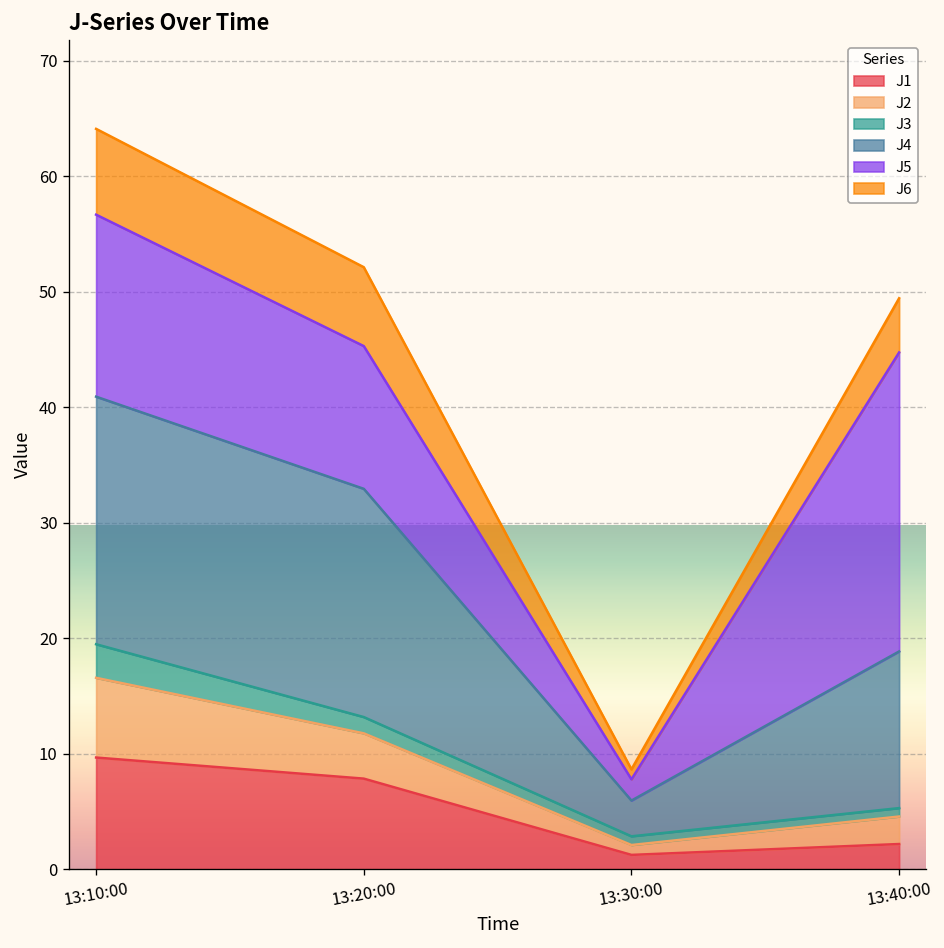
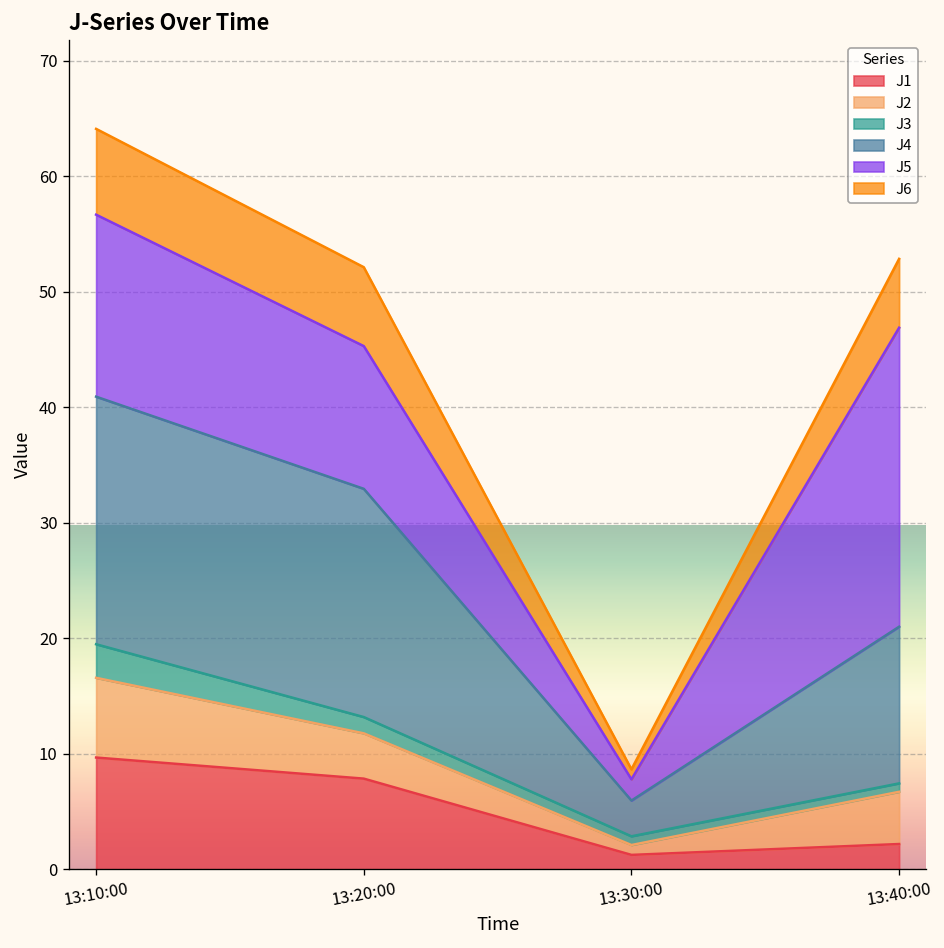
  {
    "J1": {
      "13:10:00": 10,
      "13:20:00": 8,
      "13:30:00": 1,
      "13:40:00": 2
    },
    "J2": {
      "13:10:00": 7,
      "13:20:00": 4,
      "13:30:00": 1,
-     "13:40:00": 2
+     "13:40:00": 5
    },
    "J5": {
      "13:10:00": 16,
      "13:20:00": 12,
      "13:30:00": 2,
      "13:40:00": 26
    },
    "J6": {
      "13:10:00": 7,
      "13:20:00": 7,
      "13:30:00": 1,
-     "13:40:00": 5
+     "13:40:00": 6
    }
  }
